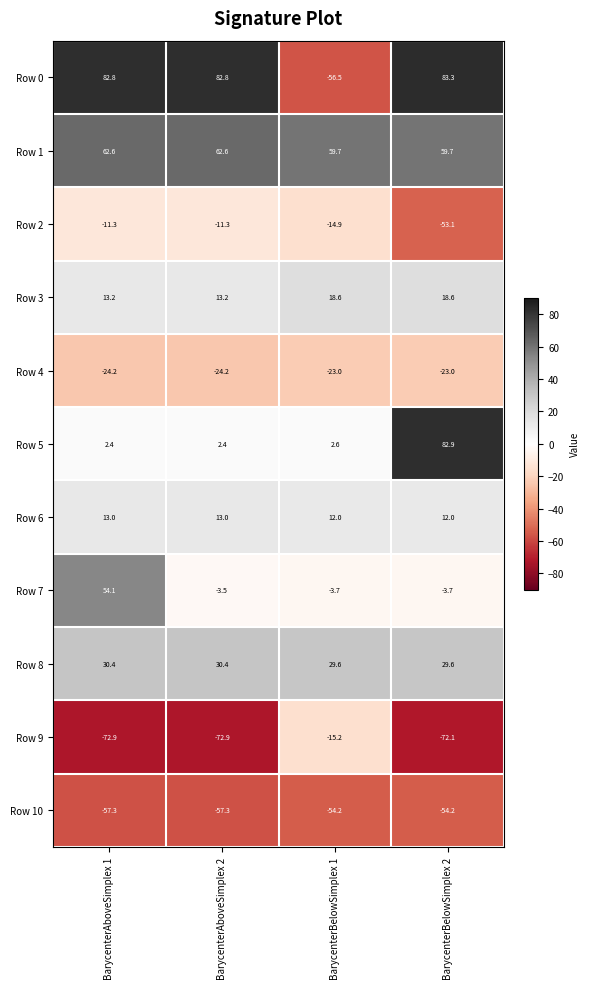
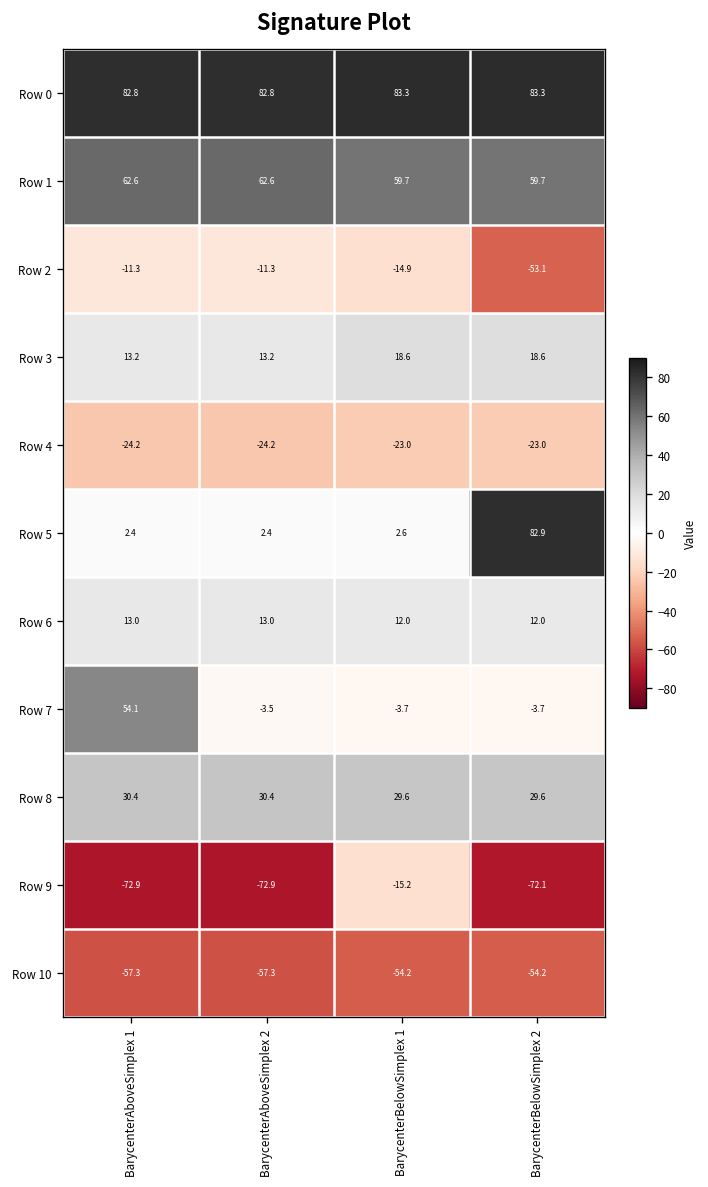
  {
    "Row 0": {
      "BarycenterAboveSimplex 1": 82.8,
      "BarycenterAboveSimplex 2": 82.8,
-     "BarycenterBelowSimplex 1": -56.5,
+     "BarycenterBelowSimplex 1": 83.3,
      "BarycenterBelowSimplex 2": 83.3
    },
    "Row 1": {
      "BarycenterAboveSimplex 1": 62.6,
      "BarycenterAboveSimplex 2": 62.6,
      "BarycenterBelowSimplex 1": 59.7,
      "BarycenterBelowSimplex 2": 59.7
    },
    "Row 2": {
      "BarycenterAboveSimplex 1": -11.3,
      "BarycenterAboveSimplex 2": -11.3,
      "BarycenterBelowSimplex 1": -14.9,
      "BarycenterBelowSimplex 2": -53.1
    },
    "Row 3": {
      "BarycenterAboveSimplex 1": 13.2,
      "BarycenterAboveSimplex 2": 13.2,
      "BarycenterBelowSimplex 1": 18.6,
      "BarycenterBelowSimplex 2": 18.6
    },
    "Row 4": {
      "BarycenterAboveSimplex 1": -24.2,
      "BarycenterAboveSimplex 2": -24.2,
      "BarycenterBelowSimplex 1": -23.0,
      "BarycenterBelowSimplex 2": -23.0
    },
    "Row 5": {
      "BarycenterAboveSimplex 1": 2.4,
      "BarycenterAboveSimplex 2": 2.4,
      "BarycenterBelowSimplex 1": 2.6,
      "BarycenterBelowSimplex 2": 82.9
    },
    "Row 6": {
      "BarycenterAboveSimplex 1": 13.0,
      "BarycenterAboveSimplex 2": 13.0,
      "BarycenterBelowSimplex 1": 12.0,
      "BarycenterBelowSimplex 2": 12.0
    },
    "Row 7": {
      "BarycenterAboveSimplex 1": 54.1,
      "BarycenterAboveSimplex 2": -3.5,
      "BarycenterBelowSimplex 1": -3.7,
      "BarycenterBelowSimplex 2": -3.7
    },
    "Row 8": {
      "BarycenterAboveSimplex 1": 30.4,
      "BarycenterAboveSimplex 2": 30.4,
      "BarycenterBelowSimplex 1": 29.6,
      "BarycenterBelowSimplex 2": 29.6
    },
    "Row 9": {
      "BarycenterAboveSimplex 1": -72.9,
      "BarycenterAboveSimplex 2": -72.9,
      "BarycenterBelowSimplex 1": -15.2,
      "BarycenterBelowSimplex 2": -72.1
    },
    "Row 10": {
      "BarycenterAboveSimplex 1": -57.3,
      "BarycenterAboveSimplex 2": -57.3,
      "BarycenterBelowSimplex 1": -54.2,
      "BarycenterBelowSimplex 2": -54.2
    }
  }
